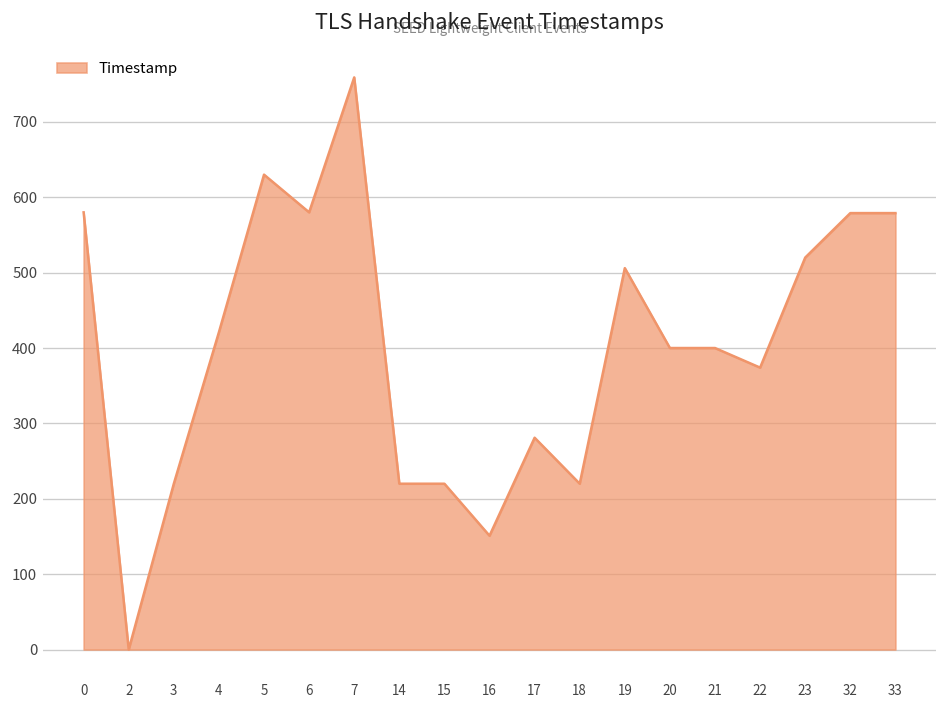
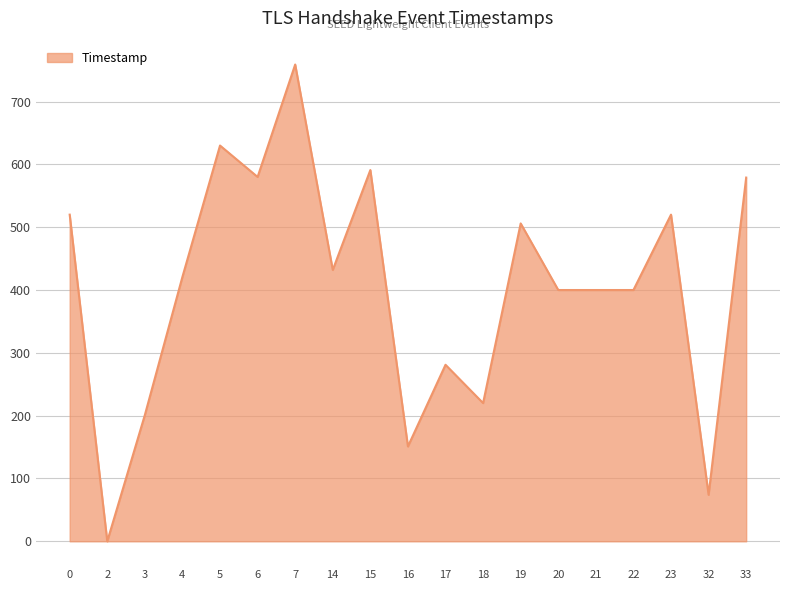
  {
-   "0": 580,
+   "0": 520,
    "2": 0,
-   "3": 220,
+   "3": 200,
    "4": 420,
    "5": 630,
    "6": 580,
    "7": 760,
-   "14": 220,
-   "15": 220,
+   "14": 430,
+   "15": 590,
    "16": 150,
    "17": 280,
    "18": 220,
    "19": 510,
    "20": 400,
    "21": 400,
-   "22": 370,
+   "22": 400,
    "23": 520,
-   "32": 580,
+   "32": 70,
    "33": 580
  }
